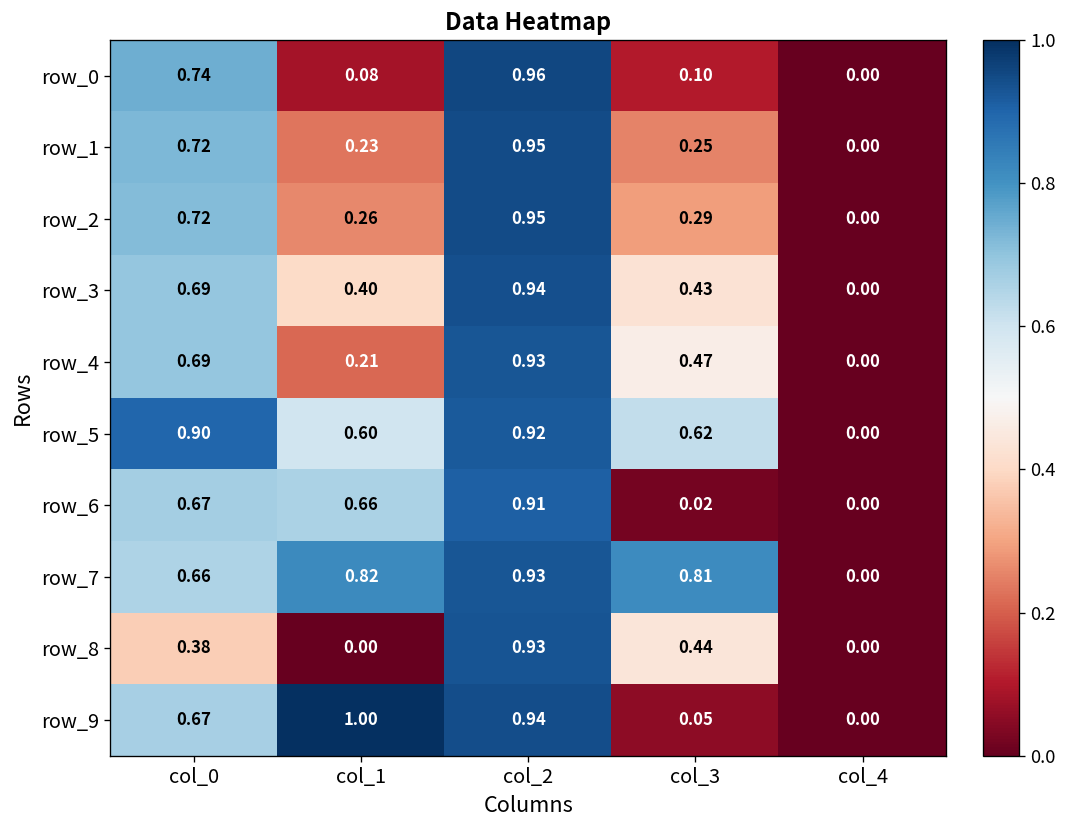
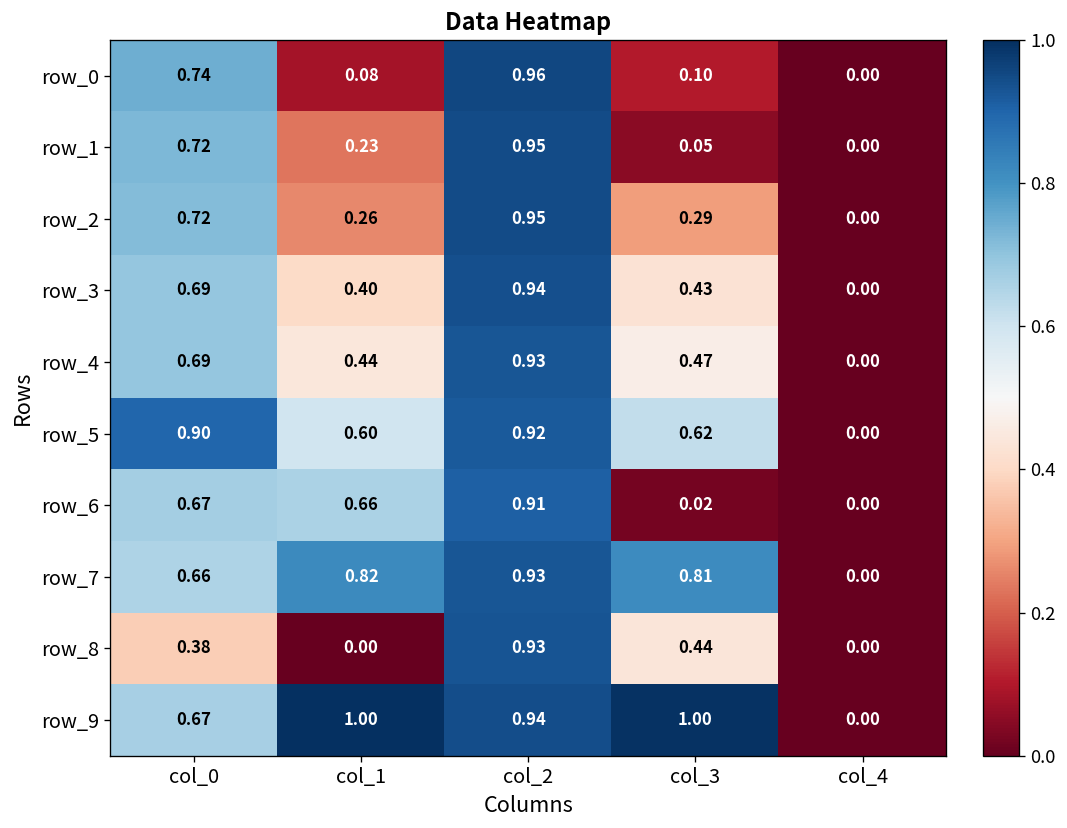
  {
    "row_0": {
      "col_0": 0.74,
      "col_1": 0.08,
      "col_2": 0.96,
      "col_3": 0.10,
      "col_4": 0.00
    },
    "row_1": {
      "col_0": 0.72,
      "col_1": 0.23,
      "col_2": 0.95,
-     "col_3": 0.25,
+     "col_3": 0.05,
      "col_4": 0.00
    },
    "row_2": {
      "col_0": 0.72,
      "col_1": 0.26,
      "col_2": 0.95,
      "col_3": 0.29,
      "col_4": 0.00
    },
    "row_3": {
      "col_0": 0.69,
      "col_1": 0.40,
      "col_2": 0.94,
      "col_3": 0.43,
      "col_4": 0.00
    },
    "row_4": {
      "col_0": 0.69,
-     "col_1": 0.21,
+     "col_1": 0.44,
      "col_2": 0.93,
      "col_3": 0.47,
      "col_4": 0.00
    },
    "row_5": {
      "col_0": 0.90,
      "col_1": 0.60,
      "col_2": 0.92,
      "col_3": 0.62,
      "col_4": 0.00
    },
    "row_6": {
      "col_0": 0.67,
      "col_1": 0.66,
      "col_2": 0.91,
      "col_3": 0.02,
      "col_4": 0.00
    },
    "row_7": {
      "col_0": 0.66,
      "col_1": 0.82,
      "col_2": 0.93,
      "col_3": 0.81,
      "col_4": 0.00
    },
    "row_8": {
      "col_0": 0.38,
      "col_1": 0.00,
      "col_2": 0.93,
      "col_3": 0.44,
      "col_4": 0.00
    },
    "row_9": {
      "col_0": 0.67,
      "col_1": 1.00,
      "col_2": 0.94,
-     "col_3": 0.05,
+     "col_3": 1.00,
      "col_4": 0.00
    }
  }
